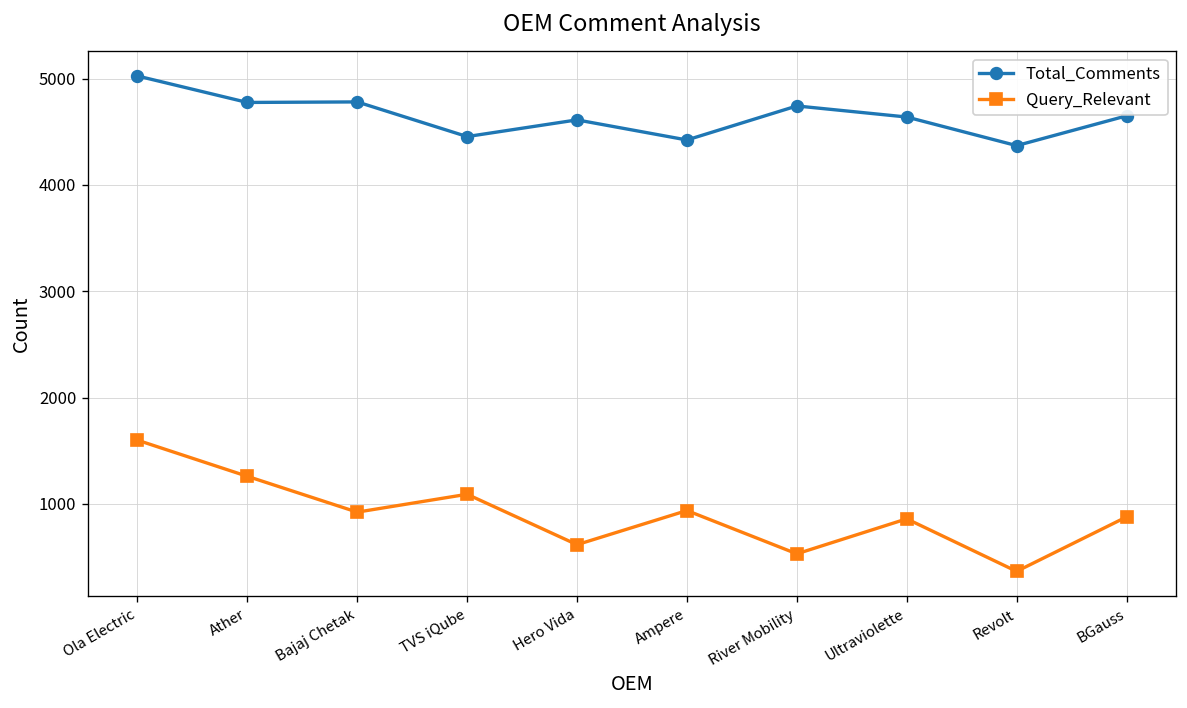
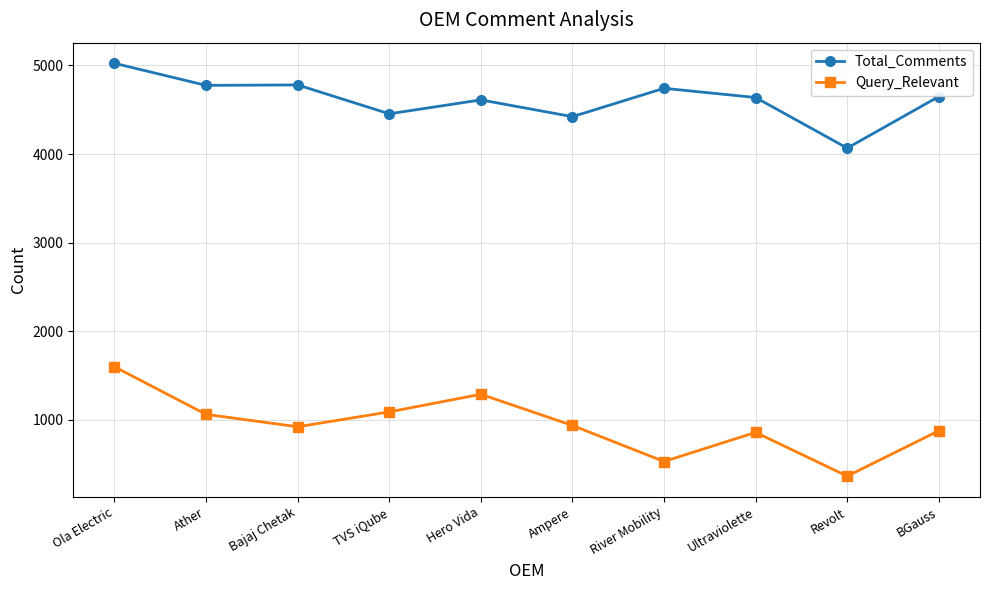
  {
    "Total_Comments": {
      "Ola Electric": 5000,
      "Ather": 4800,
      "Bajaj Chetak": 4800,
      "TVS iQube": 4500,
      "Hero Vida": 4600,
      "Ampere": 4400,
      "River Mobility": 4700,
      "Ultraviolette": 4600,
-     "Revolt": 4400,
+     "Revolt": 4100,
      "BGauss": 4600
    },
    "Query_Relevant": {
      "Ola Electric": 1600,
-     "Ather": 1300,
+     "Ather": 1100,
      "Bajaj Chetak": 900,
      "TVS iQube": 1100,
-     "Hero Vida": 600,
+     "Hero Vida": 1300,
      "Ampere": 900,
      "River Mobility": 500,
      "Ultraviolette": 900,
      "Revolt": 400,
      "BGauss": 900
    }
  }
